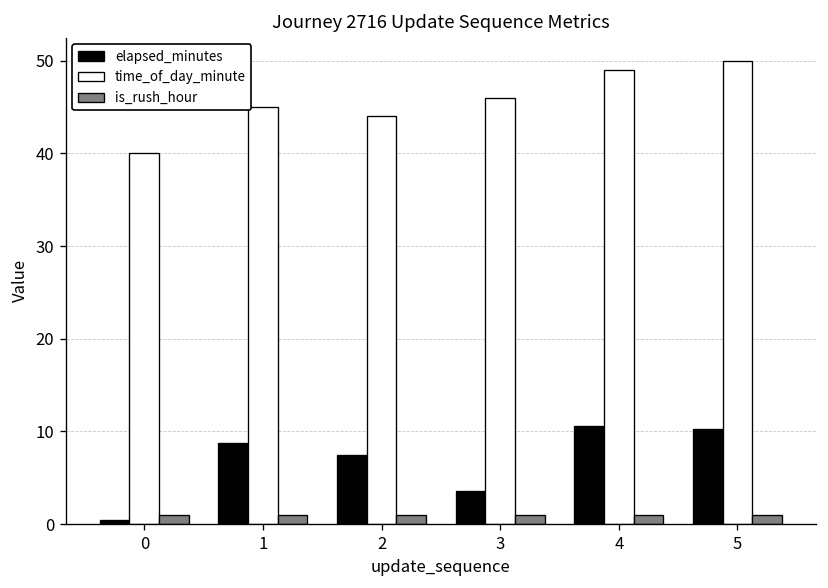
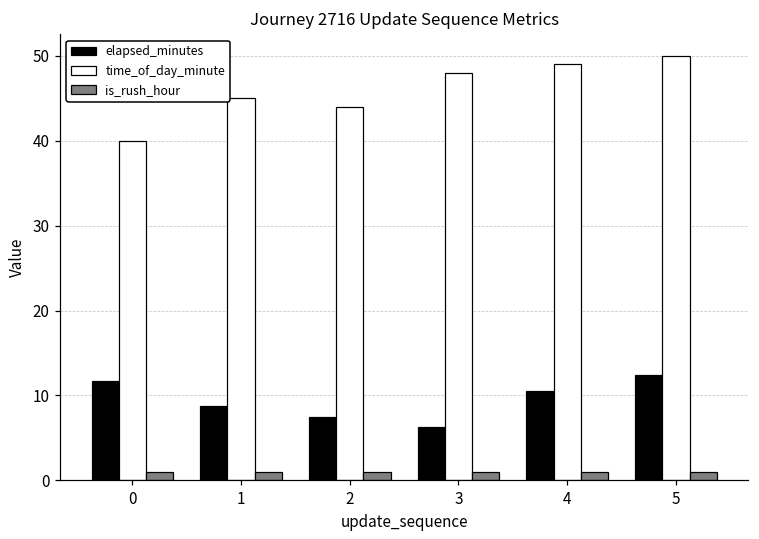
  {
    "elapsed_minutes": {
-     "0": 0,
+     "0": 12,
      "1": 9,
      "2": 7,
-     "3": 4,
+     "3": 6,
      "4": 11,
-     "5": 10
+     "5": 12
    },
    "time_of_day_minute": {
      "0": 40,
      "1": 45,
      "2": 44,
-     "3": 46,
+     "3": 48,
      "4": 49,
      "5": 50
    },
    "is_rush_hour": {
      "0": 1,
      "1": 1,
      "2": 1,
      "3": 1,
      "4": 1,
      "5": 1
    }
  }
